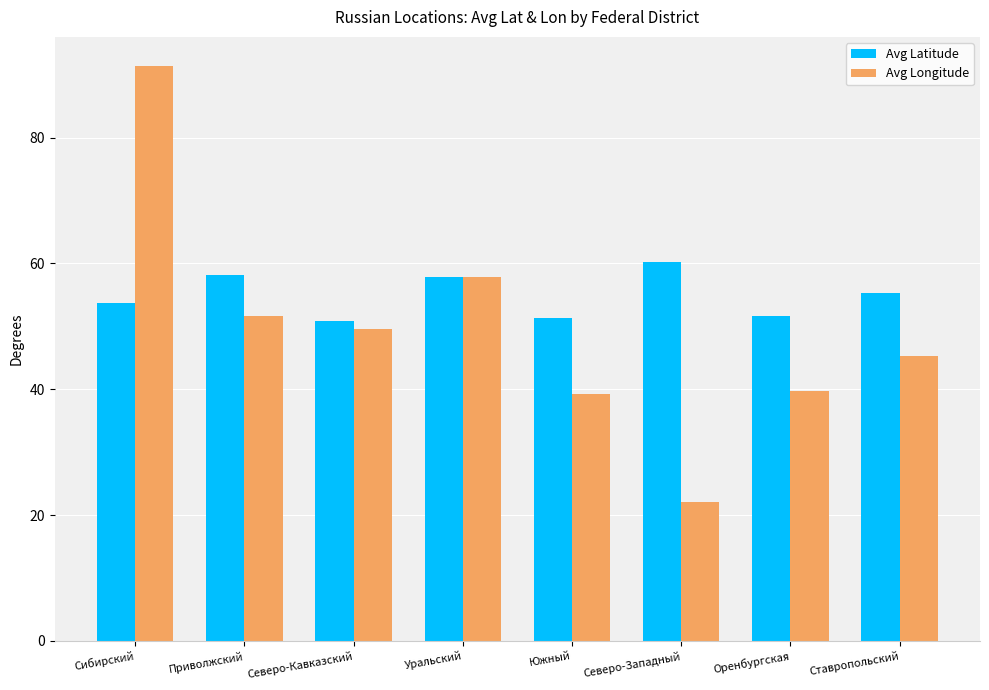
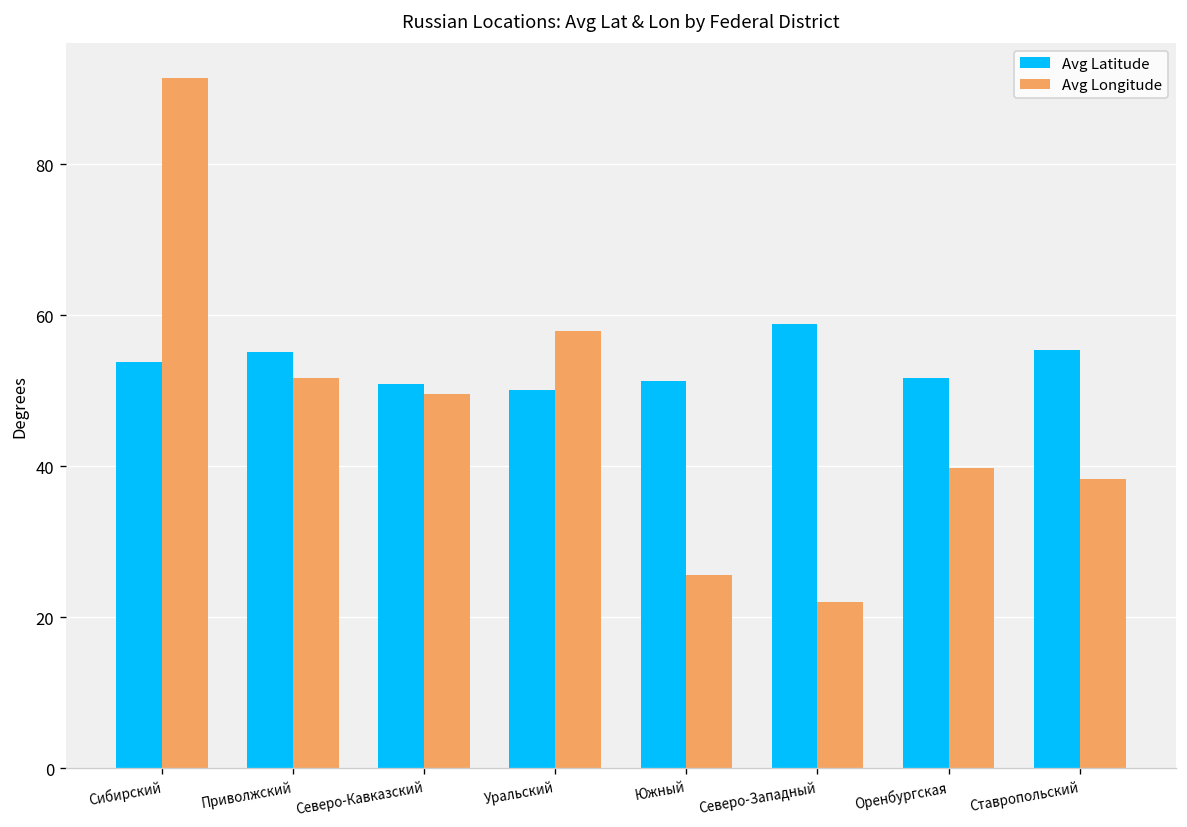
  {
    "Avg Latitude": {
      "Сибирский": 54,
-     "Приволжский": 58,
+     "Приволжский": 55,
      "Северо-Кавказский": 51,
-     "Уральский": 58,
+     "Уральский": 50,
      "Южный": 51,
-     "Северо-Западный": 60,
+     "Северо-Западный": 59,
      "Оренбургская": 52,
      "Ставропольский": 55
    },
    "Avg Longitude": {
      "Сибирский": 91,
      "Приволжский": 52,
      "Северо-Кавказский": 50,
      "Уральский": 58,
-     "Южный": 39,
+     "Южный": 26,
      "Северо-Западный": 22,
      "Оренбургская": 40,
-     "Ставропольский": 45
+     "Ставропольский": 38
    }
  }
